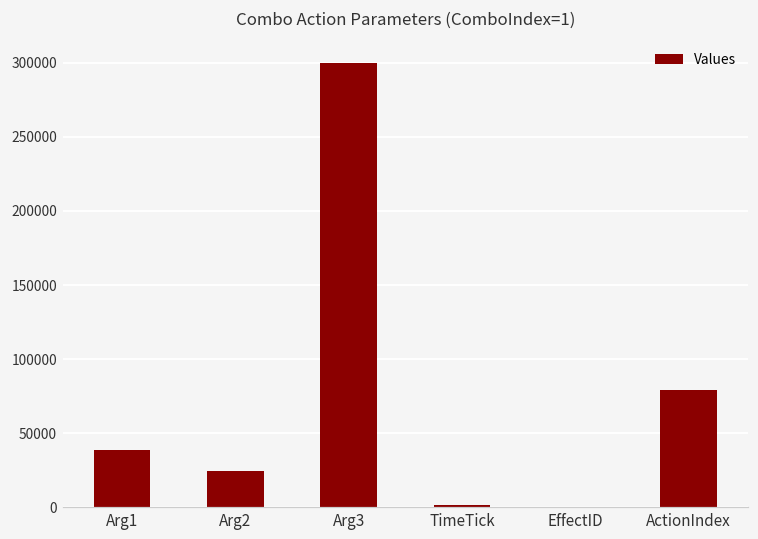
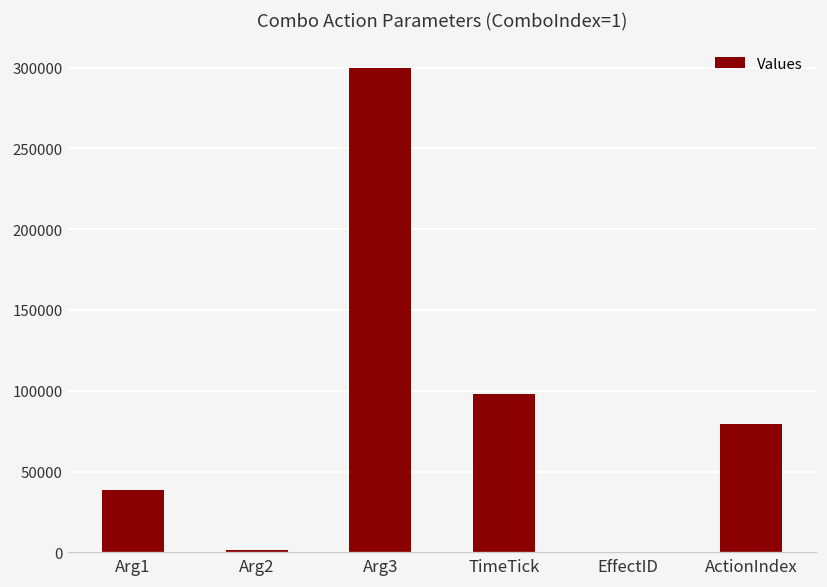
  {
    "Arg1": 39000,
-   "Arg2": 25000,
+   "Arg2": 1000,
    "Arg3": 300000,
-   "TimeTick": 1000,
+   "TimeTick": 98000,
    "EffectID": 0,
    "ActionIndex": 79000
  }
